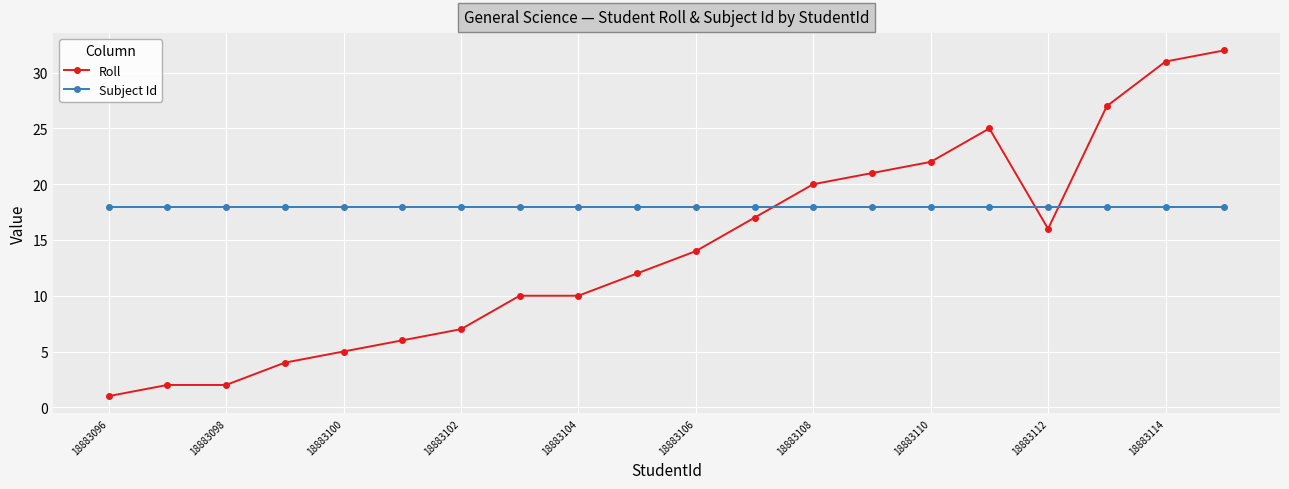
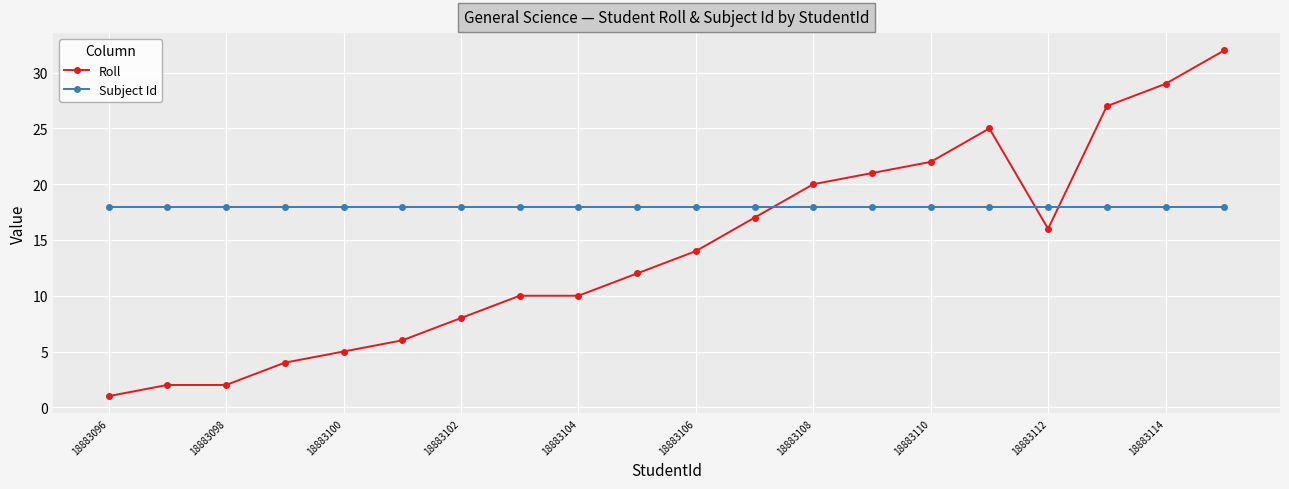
  {
    "Roll": {
      "18883096": 1,
      "18883098": 2,
      "18883100": 5,
-     "18883102": 7,
+     "18883102": 8,
      "18883104": 10,
      "18883106": 14,
      "18883108": 20,
      "18883110": 22,
      "18883112": 16,
-     "18883114": 31
+     "18883114": 29
    },
    "Subject Id": {
      "18883096": 18,
      "18883098": 18,
      "18883100": 18,
      "18883102": 18,
      "18883104": 18,
      "18883106": 18,
      "18883108": 18,
      "18883110": 18,
      "18883112": 18,
      "18883114": 18
    }
  }
